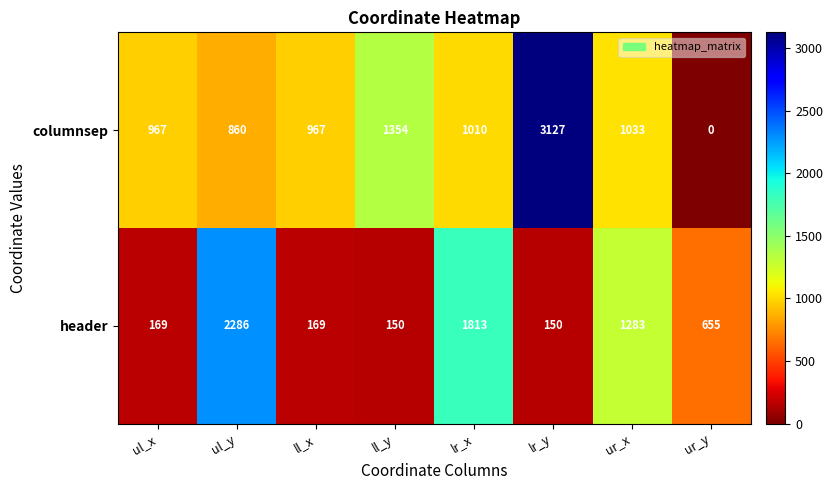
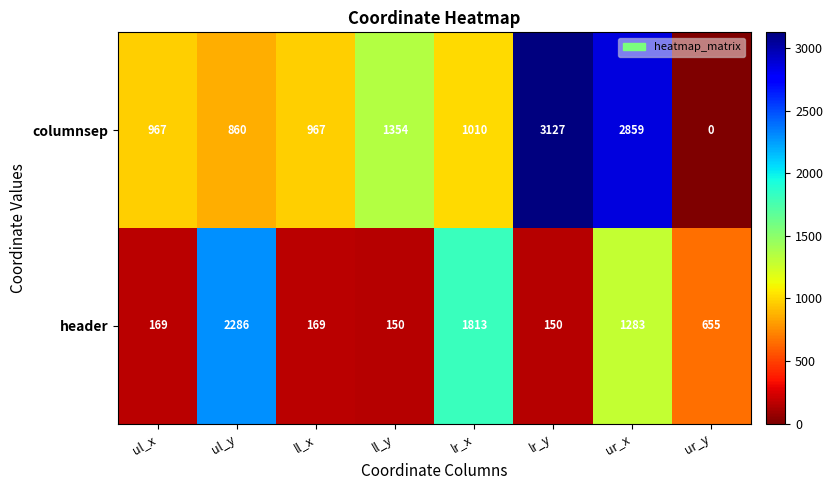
  {
    "columnsep": {
      "ul_x": 967,
      "ul_y": 860,
      "ll_x": 967,
      "ll_y": 1354,
      "lr_x": 1010,
      "lr_y": 3127,
-     "ur_x": 1033,
+     "ur_x": 2859,
      "ur_y": 0
    },
    "header": {
      "ul_x": 169,
      "ul_y": 2286,
      "ll_x": 169,
      "ll_y": 150,
      "lr_x": 1813,
      "lr_y": 150,
      "ur_x": 1283,
      "ur_y": 655
    }
  }
